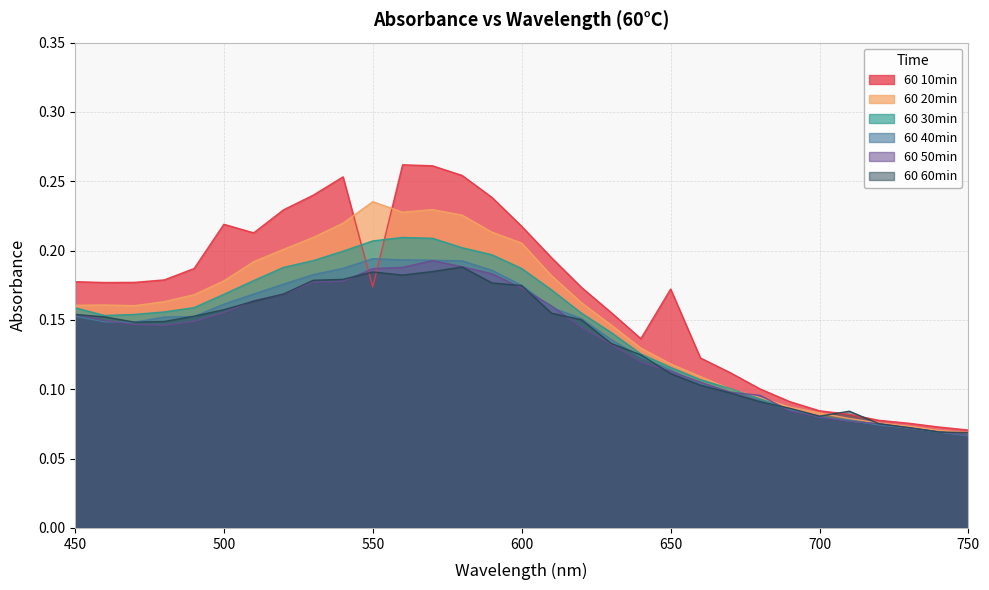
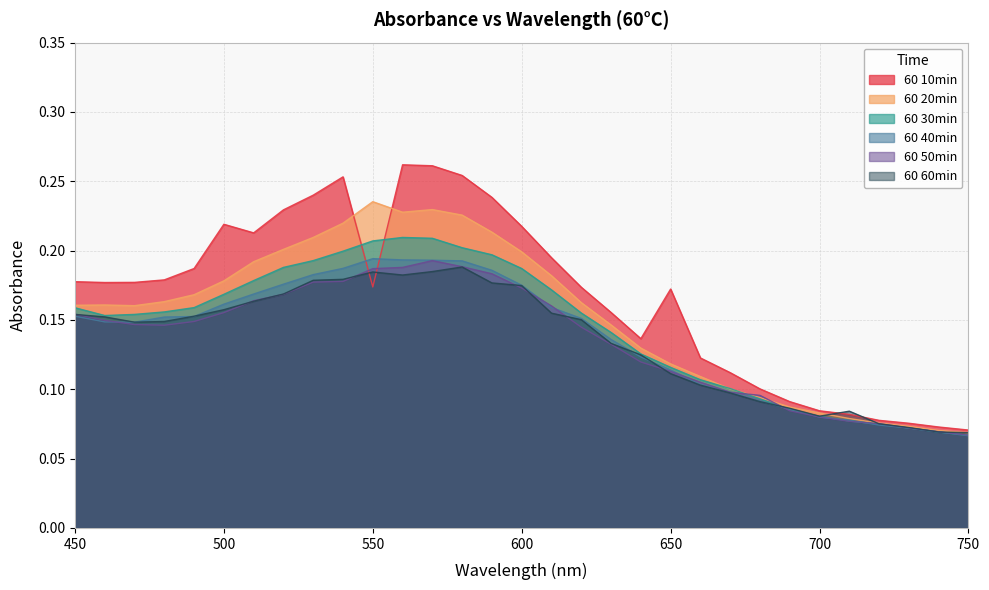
  {
    "60 10min": {
      "450": 0.178,
      "500": 0.219,
      "550": 0.174,
      "600": 0.218,
      "650": 0.172,
      "750": 0.071
    },
    "60 20min": {
      "500": 0.178,
      "550": 0.235,
-     "600": 0.205,
+     "600": 0.199,
      "650": 0.118
    }
  }
